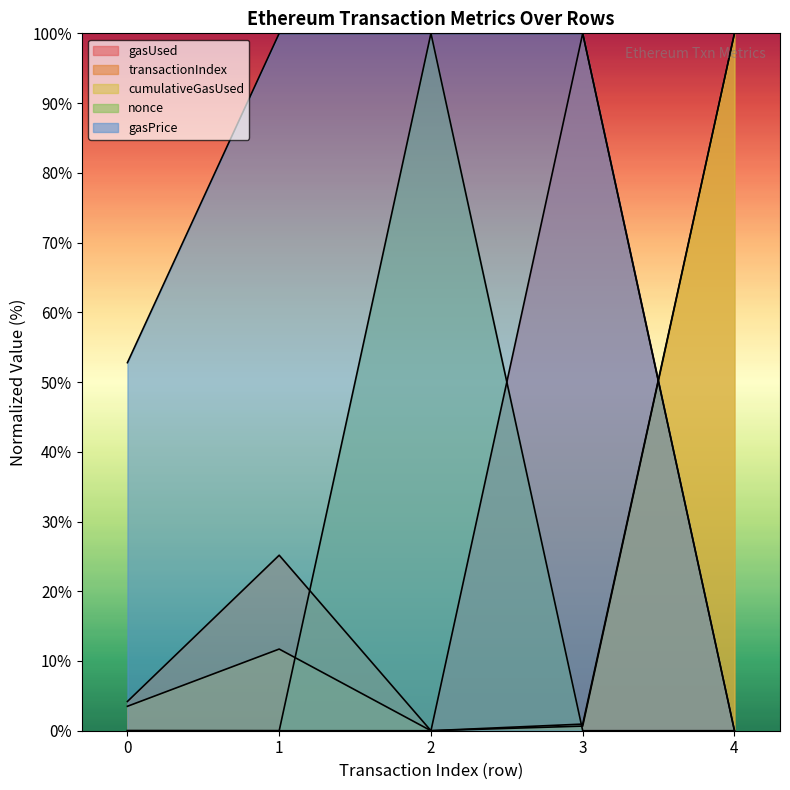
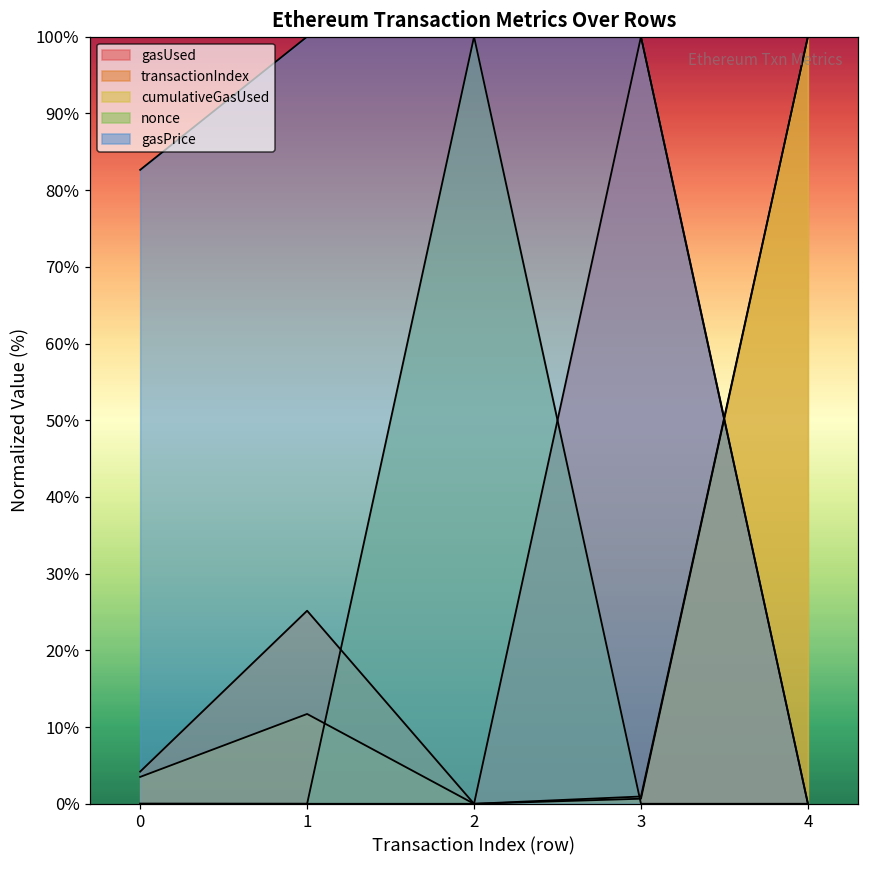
  {
    "nonce": {
      "3": "0%"
    },
    "gasPrice": {
-     "0": "53%",
+     "0": "83%",
      "1": "100%"
    }
  }
